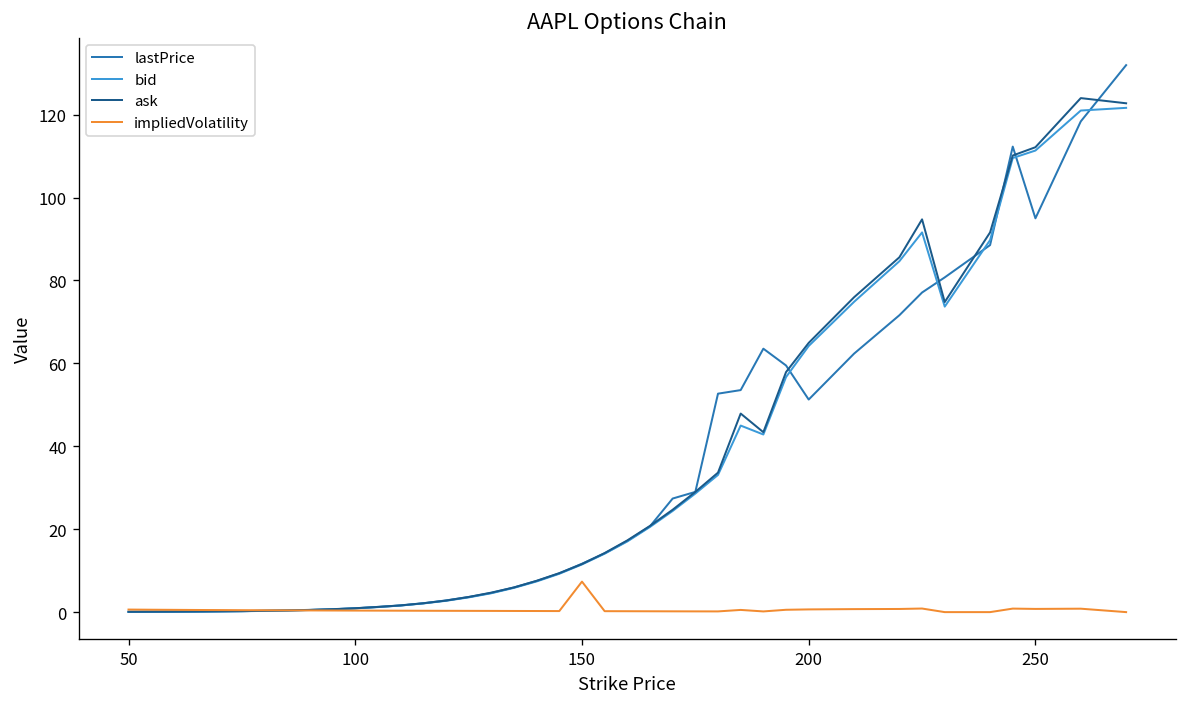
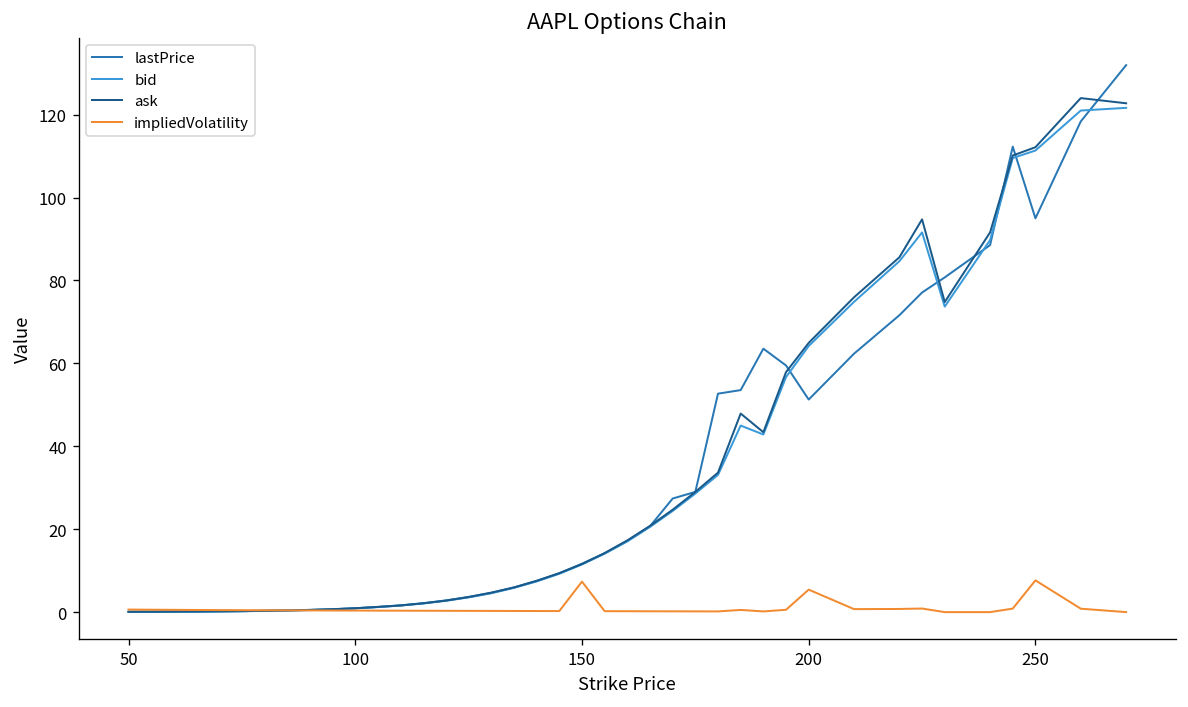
  {
    "impliedVolatility": {
      "150": 7,
-     "200": 1,
-     "250": 1
+     "200": 5,
+     "250": 8
    }
  }
